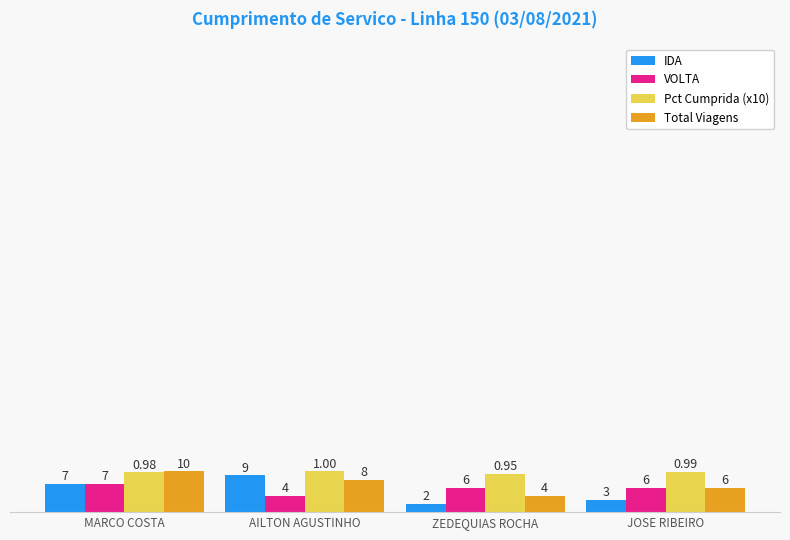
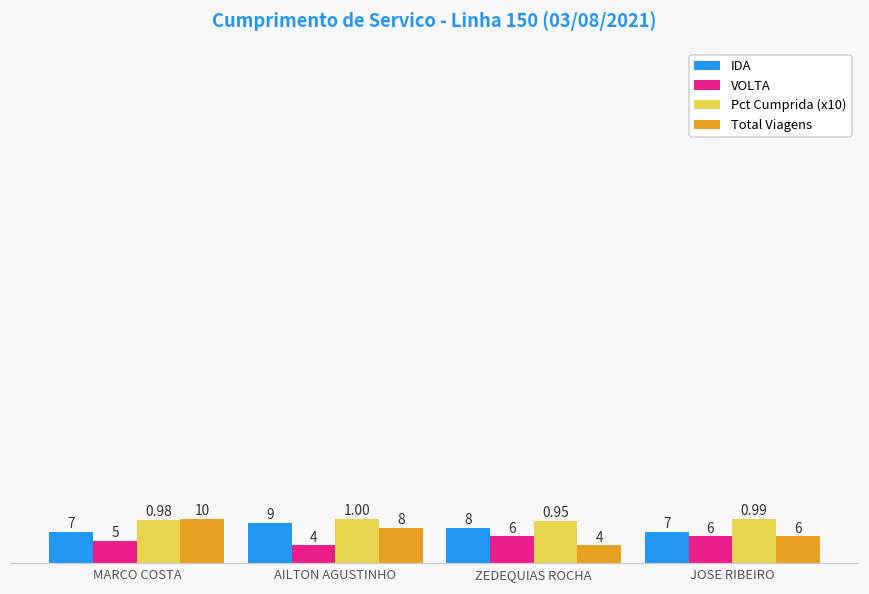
  {
    "IDA": {
      "MARCO COSTA": 7,
      "AILTON AGUSTINHO": 9,
-     "ZEDEQUIAS ROCHA": 2,
-     "JOSE RIBEIRO": 3
+     "ZEDEQUIAS ROCHA": 8,
+     "JOSE RIBEIRO": 7
    },
    "VOLTA": {
-     "MARCO COSTA": 7,
+     "MARCO COSTA": 5,
      "AILTON AGUSTINHO": 4,
      "ZEDEQUIAS ROCHA": 6,
      "JOSE RIBEIRO": 6
    },
    "Total Viagens": {
      "MARCO COSTA": 10,
      "AILTON AGUSTINHO": 8,
      "ZEDEQUIAS ROCHA": 4,
      "JOSE RIBEIRO": 6
    }
  }
